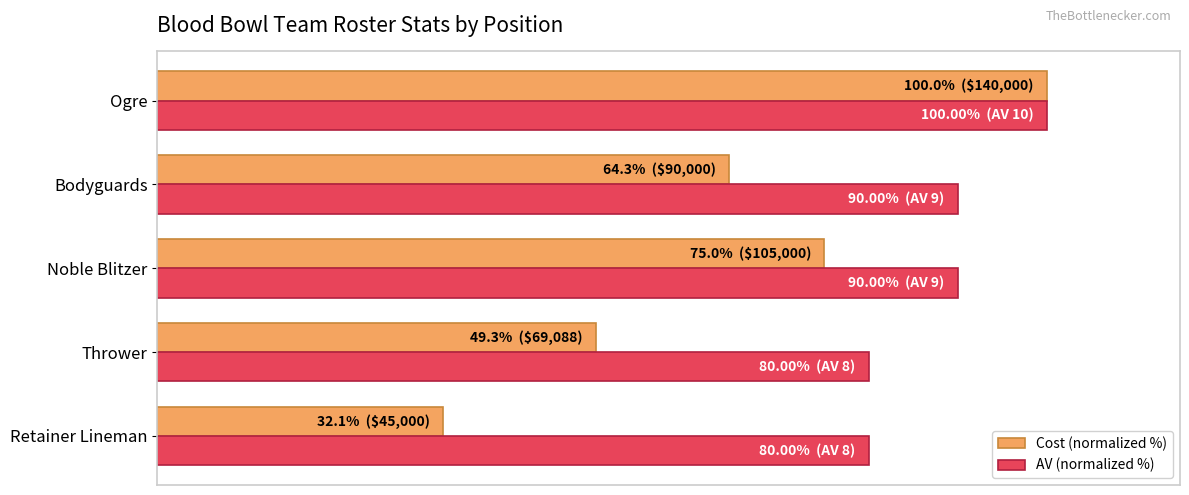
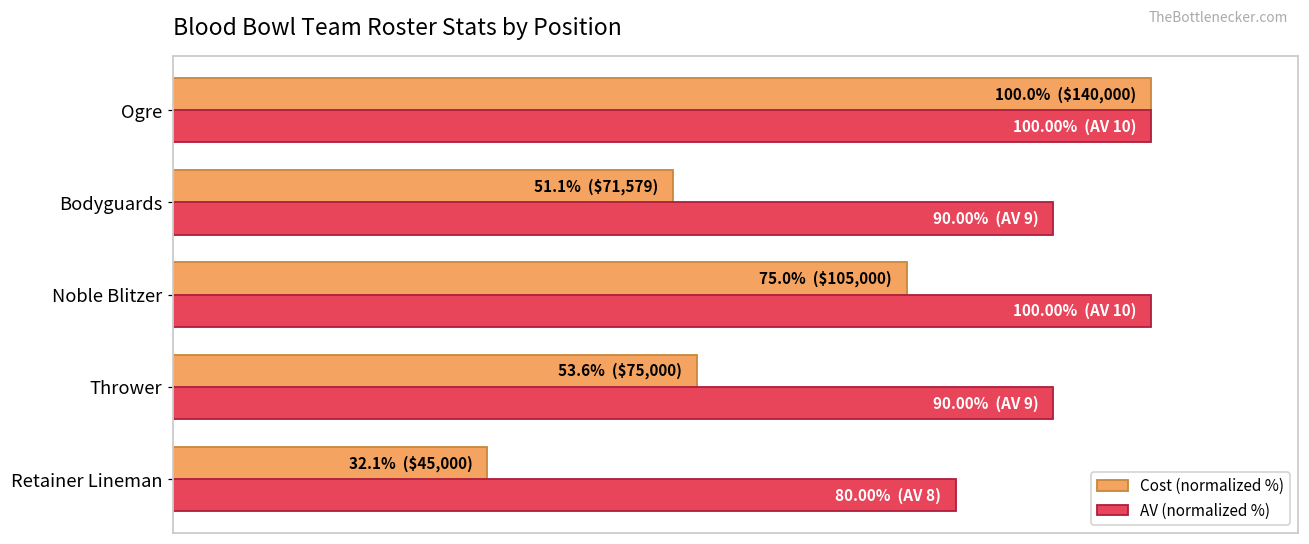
  {
    "Cost (normalized %)": {
      "Ogre": "100.0%",
-     "Bodyguards": "64.3% ($90,000)",
+     "Bodyguards": "51.1% ($71,579)",
      "Noble Blitzer": "75.0%",
-     "Thrower": "49.3% ($69,088)",
+     "Thrower": "53.6% ($75,000)",
      "Retainer Lineman": "32.1%"
    },
    "AV (normalized %)": {
      "Ogre": "100.00%",
      "Bodyguards": "90.00%",
-     "Noble Blitzer": "90.00% (AV 9)",
-     "Thrower": "80.00% (AV 8)",
+     "Noble Blitzer": "100.00% (AV 10)",
+     "Thrower": "90.00% (AV 9)",
      "Retainer Lineman": "80.00%"
    }
  }
